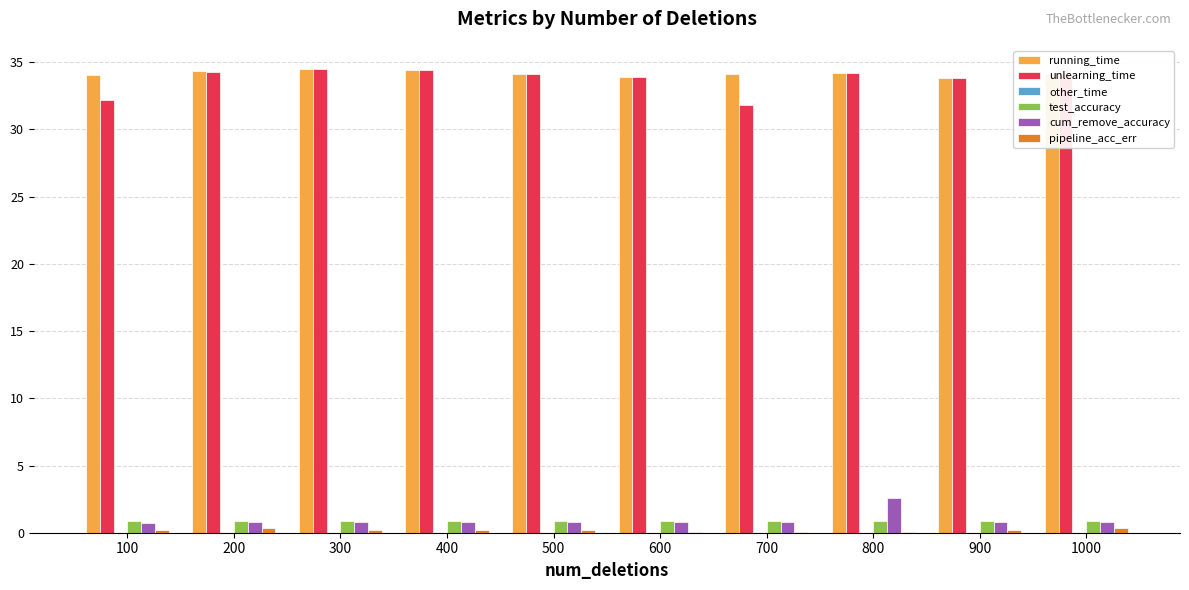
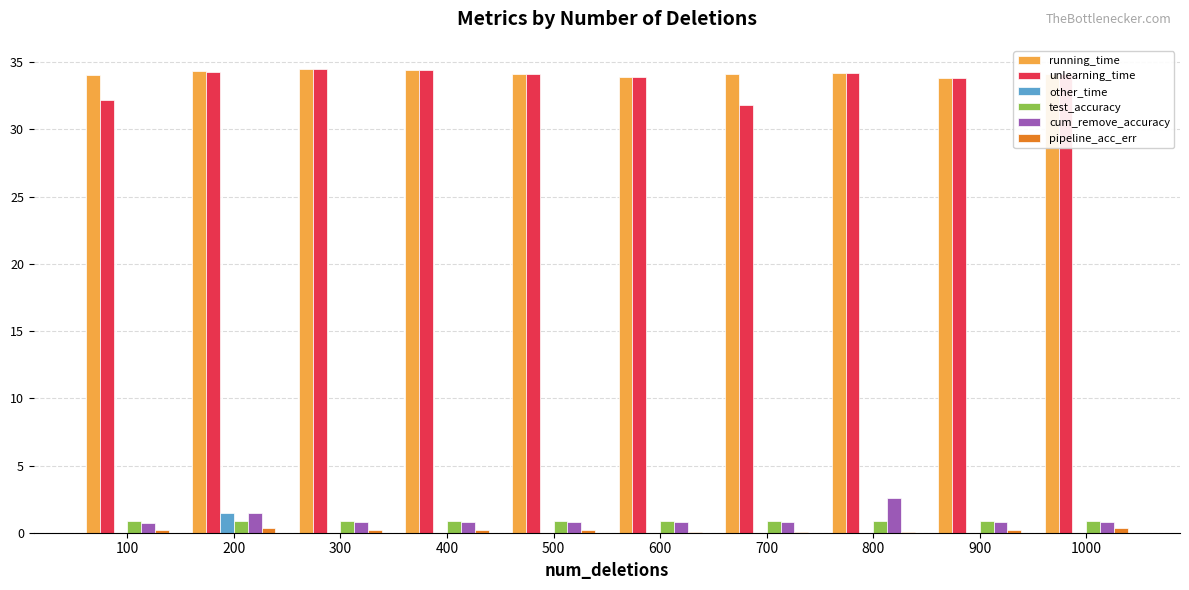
  {
    "unlearning_time": {
      "100": 32.2,
      "200": 34.3,
      "300": 34.5,
      "400": 34.4,
      "500": 34.1,
      "600": 33.9,
      "700": 31.8,
      "800": 34.2,
      "900": 33.8
    },
    "other_time": {
-     "200": 0.0
+     "200": 1.4
    },
    "test_accuracy": {
      "100": 0.8,
      "200": 0.8,
      "300": 0.8,
      "400": 0.8,
      "500": 0.8,
      "600": 0.8,
      "700": 0.8,
      "800": 0.8,
      "900": 0.8,
      "1000": 0.8
    },
    "cum_remove_accuracy": {
      "100": 0.8,
-     "200": 0.8,
+     "200": 1.5,
      "300": 0.8,
      "400": 0.8,
      "500": 0.8,
      "600": 0.8,
      "700": 0.8,
      "800": 2.6,
      "900": 0.8,
      "1000": 0.8
    }
  }
